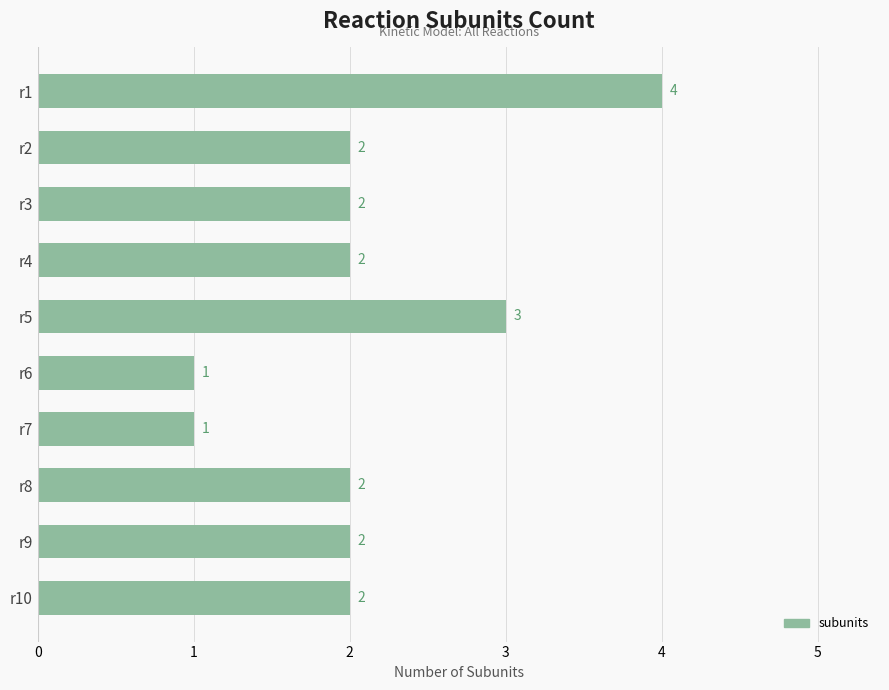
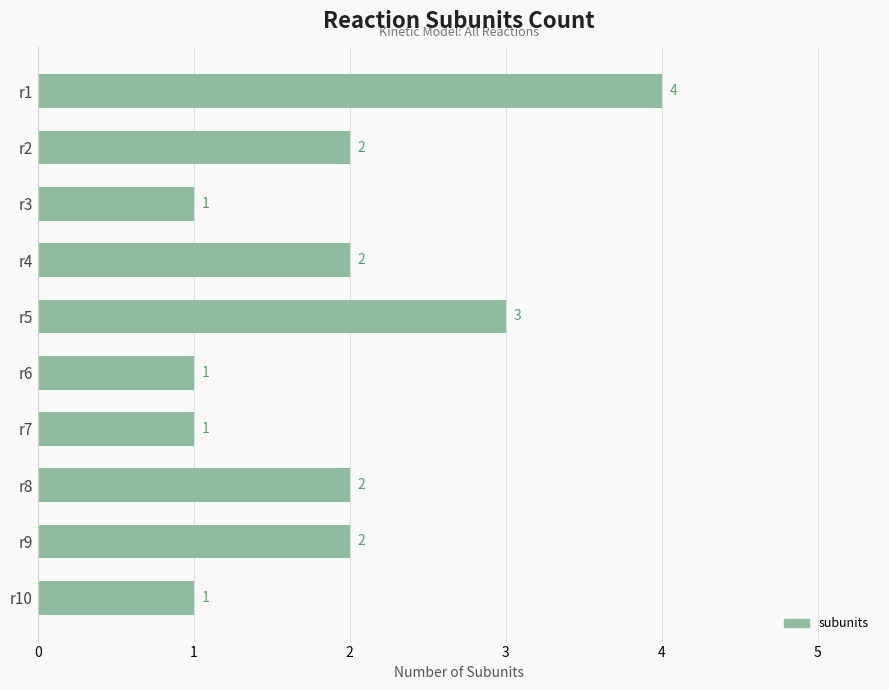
  {
    "r1": 4,
    "r2": 2,
-   "r3": 2,
+   "r3": 1,
    "r4": 2,
    "r5": 3,
    "r6": 1,
    "r7": 1,
    "r8": 2,
    "r9": 2,
-   "r10": 2
+   "r10": 1
  }
